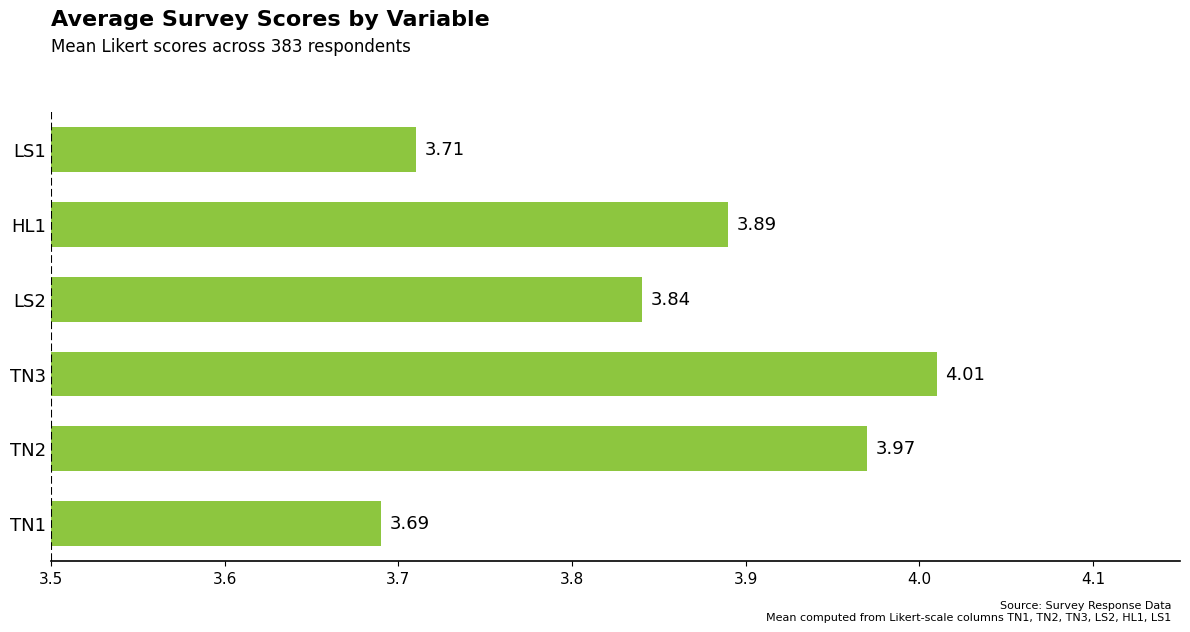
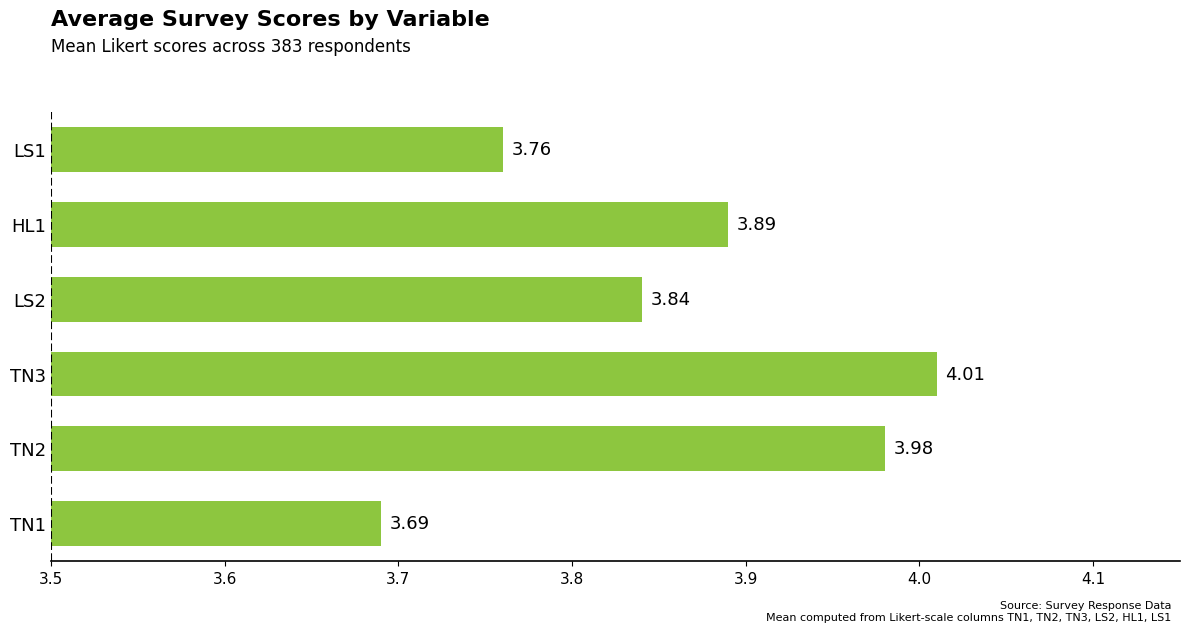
  {
-   "LS1": 3.71,
+   "LS1": 3.76,
    "HL1": 3.89,
    "LS2": 3.84,
    "TN3": 4.01,
-   "TN2": 3.97,
+   "TN2": 3.98,
    "TN1": 3.69
  }
